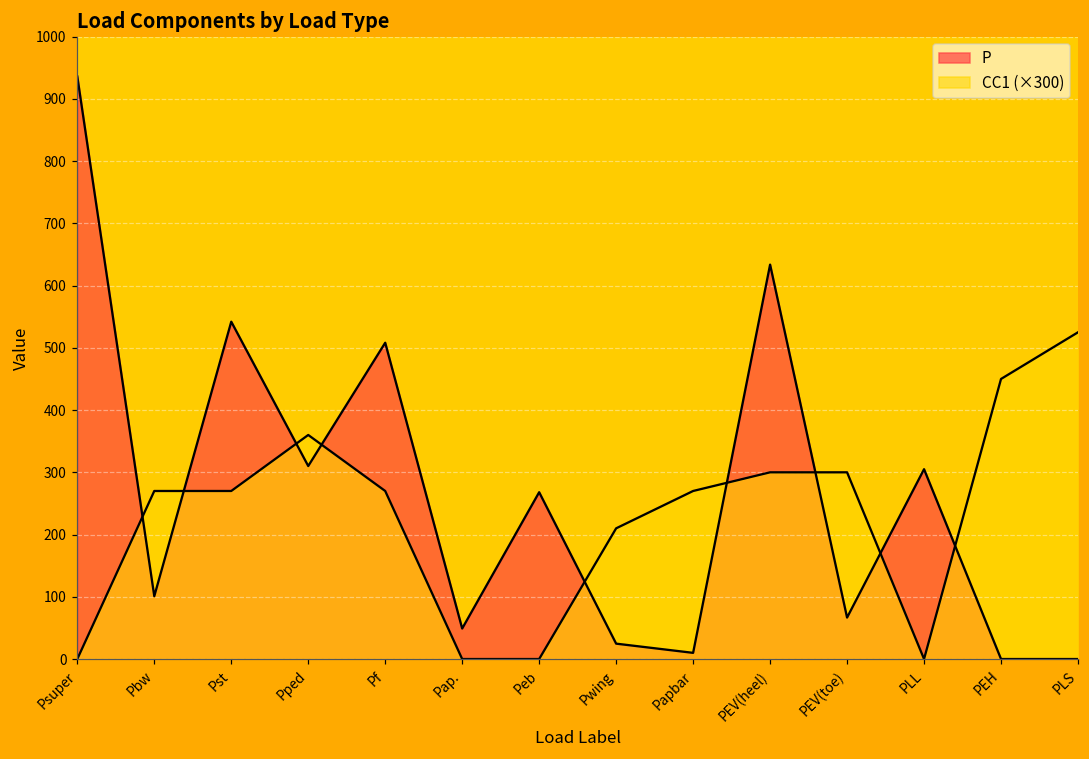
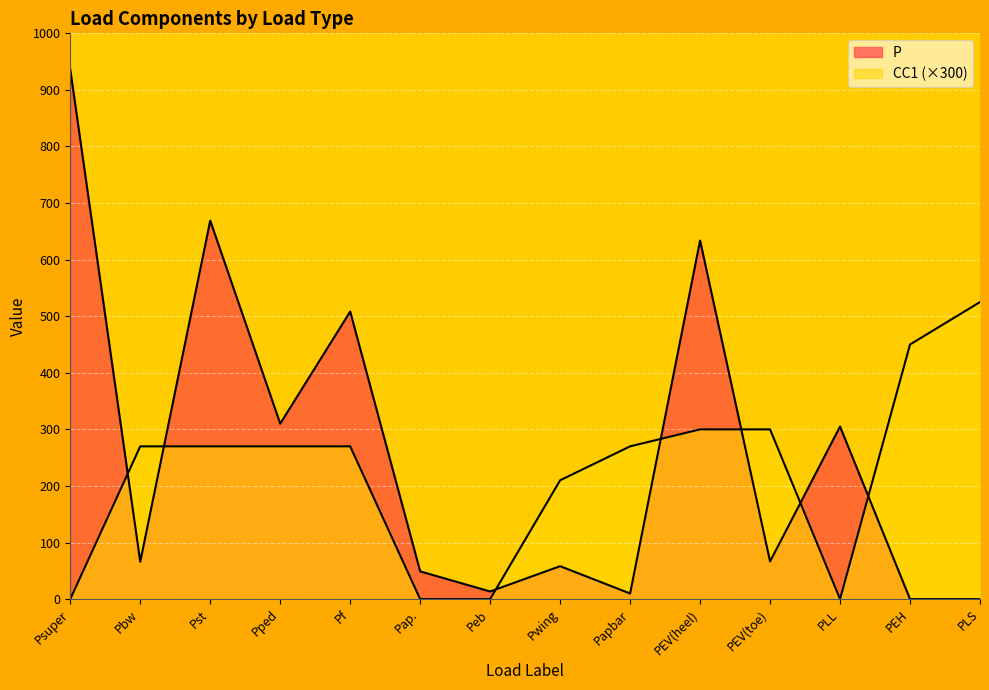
  {
    "P": {
      "Psuper": 940,
-     "Pbw": 100,
-     "Pst": 540,
+     "Pbw": 70,
+     "Pst": 670,
      "Pped": 310,
      "Pf": 510,
      "Pap.": 50,
-     "Peb": 270,
-     "Pwing": 20,
+     "Peb": 10,
+     "Pwing": 60,
      "Papbar": 10,
      "PEV(heel)": 630,
      "PEV(toe)": 70,
      "PLL": 310,
      "PEH": 0,
      "PLS": 0
    },
    "CC1 (×300)": {
      "Psuper": 0,
      "Pbw": 270,
      "Pst": 270,
-     "Pped": 360,
+     "Pped": 270,
      "Pf": 270,
      "Pap.": 0,
      "Peb": 0,
      "Pwing": 210,
      "Papbar": 270,
      "PEV(heel)": 300,
      "PEV(toe)": 300,
      "PLL": 0,
      "PEH": 450,
      "PLS": 530
    }
  }
